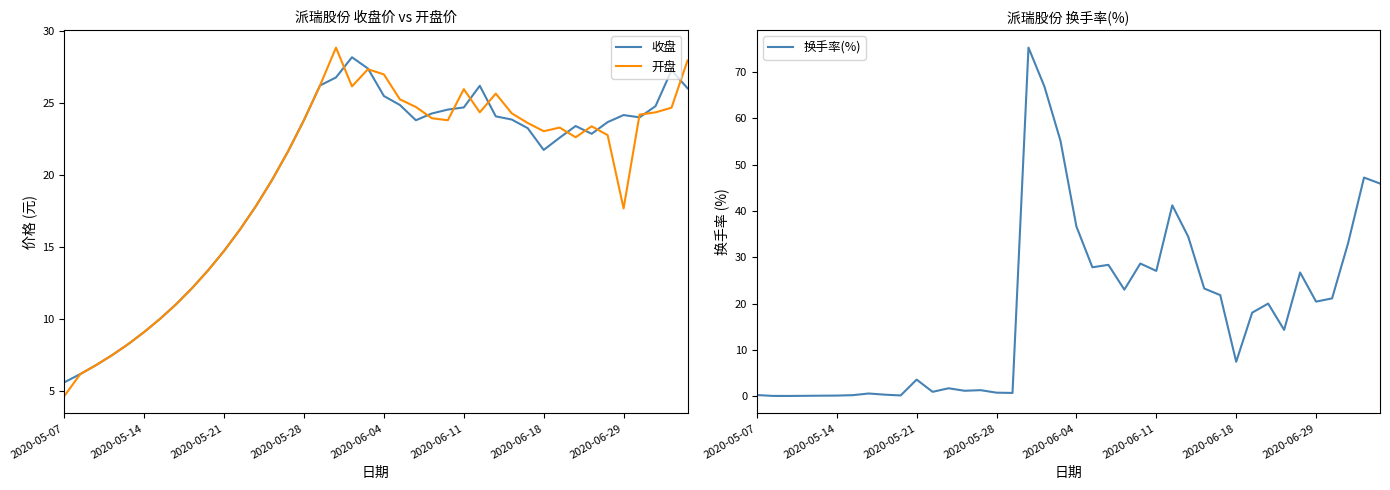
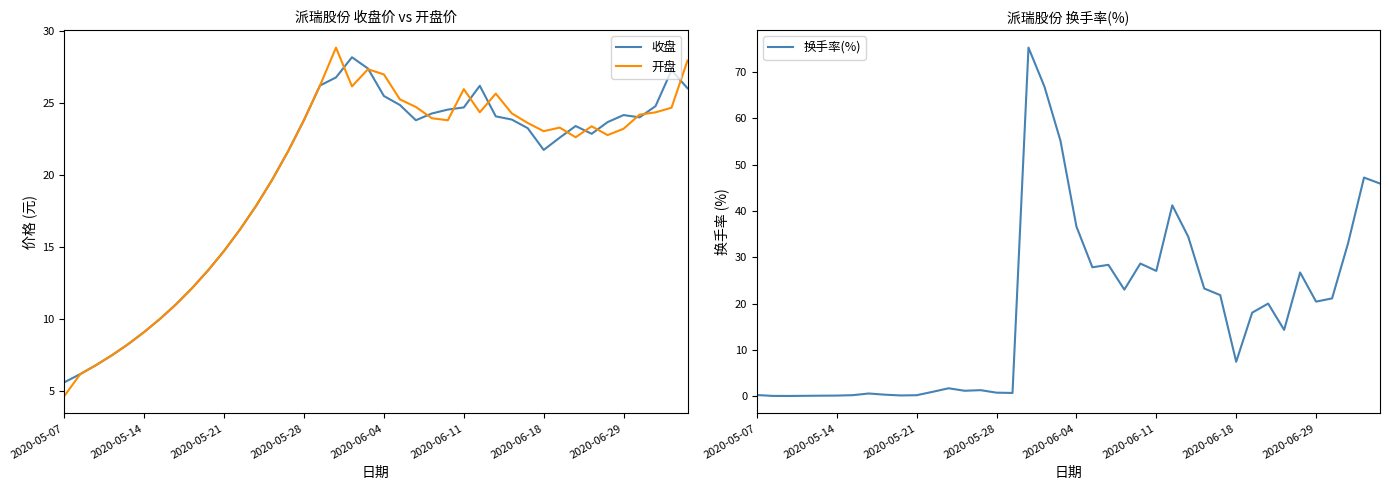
  {
    "派瑞股份 收盘价 vs 开盘价": {
      "收盘": {
        "2020-05-07": 5.6,
        "2020-06-04": 25.5,
        "2020-06-11": 24.7,
        "2020-06-18": 21.7,
        "2020-06-29": 24.2
      },
      "开盘": {
        "2020-05-07": 4.7,
        "2020-06-04": 27.0,
        "2020-06-11": 26.0,
        "2020-06-18": 23.0,
-       "2020-06-29": 17.7
+       "2020-06-29": 23.2
      }
    },
    "派瑞股份 换手率(%)": {
      "2020-05-07": 0,
      "2020-05-14": 0,
-     "2020-05-21": 4,
+     "2020-05-21": 0,
      "2020-05-28": 1,
      "2020-06-04": 37,
      "2020-06-11": 27,
      "2020-06-18": 7,
      "2020-06-29": 20
    }
  }
